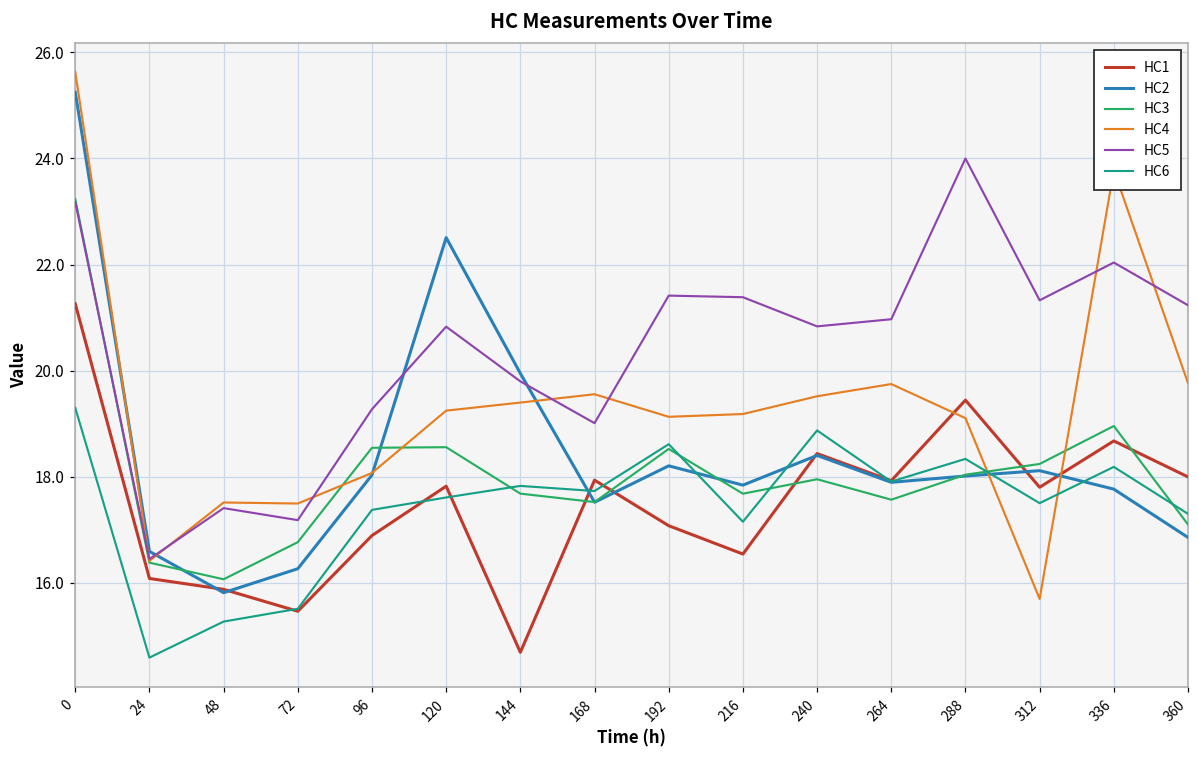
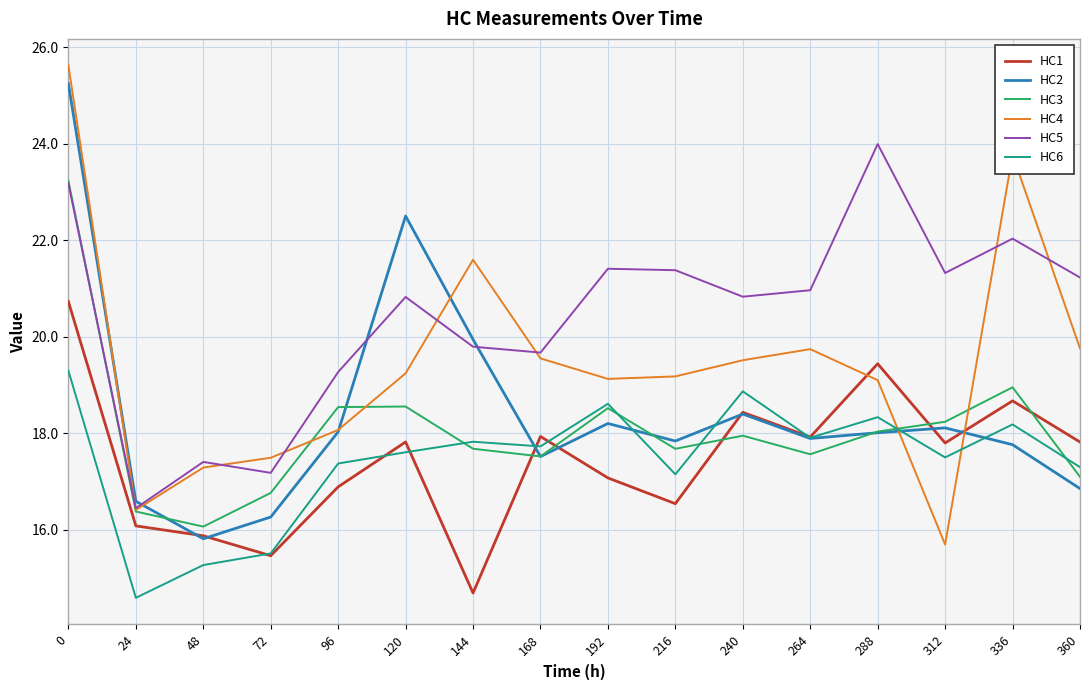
  {
    "HC1": {
-     "0": 21.3,
+     "0": 20.7,
      "24": 16.1,
      "48": 15.9,
      "96": 16.9,
      "120": 17.8,
      "144": 14.7,
      "168": 17.9,
      "192": 17.1,
      "216": 16.5,
      "288": 19.4,
      "312": 17.8,
      "336": 18.7,
-     "360": 18.0
+     "360": 17.8
    },
    "HC2": {
      "0": 25.2,
      "24": 16.6,
      "48": 15.8,
      "72": 16.3,
      "120": 22.5,
      "144": 19.9,
      "192": 18.2,
      "216": 17.8,
      "312": 18.1,
      "336": 17.8,
      "360": 16.9
    },
    "HC4": {
      "0": 25.6,
-     "48": 17.5,
+     "48": 17.3,
      "72": 17.5,
      "120": 19.2,
-     "144": 19.4,
+     "144": 21.6,
      "168": 19.6,
      "192": 19.1,
      "216": 19.2,
      "240": 19.5,
      "264": 19.7,
      "288": 19.1,
      "312": 15.7,
      "360": 19.8
    },
    "HC5": {
      "0": 23.2,
      "48": 17.4,
      "72": 17.2,
      "96": 19.3,
      "120": 20.8,
      "144": 19.8,
-     "168": 19.0,
+     "168": 19.7,
      "192": 21.4,
      "216": 21.4,
      "240": 20.8,
      "264": 21.0,
      "288": 24.0,
      "312": 21.3,
      "336": 22.0,
      "360": 21.2
    }
  }
